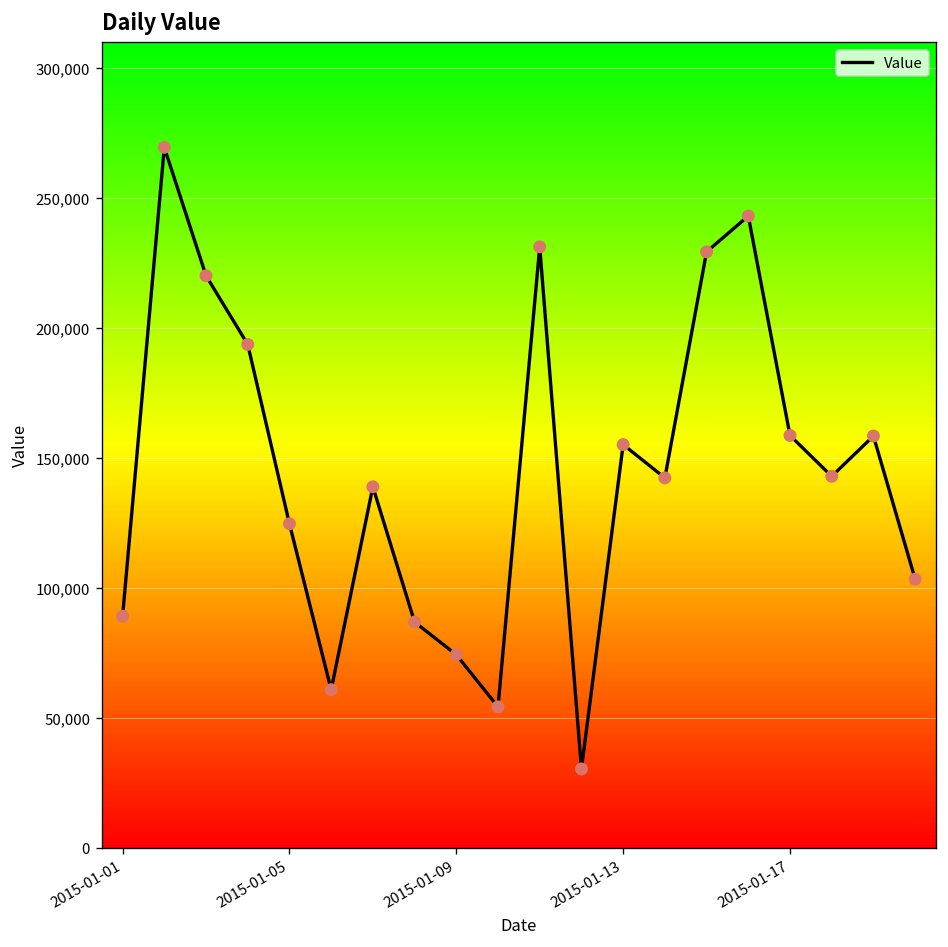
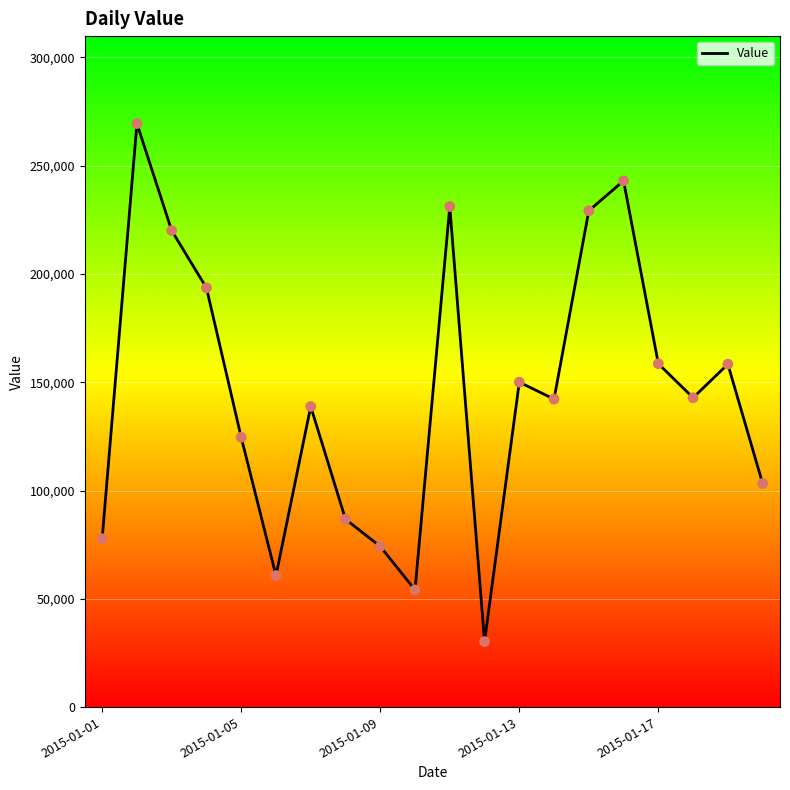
  {
-   "2015-01-01": "89,000",
+   "2015-01-01": "78,000",
    "2015-01-05": "125,000",
    "2015-01-09": "74,000",
-   "2015-01-13": "155,000",
+   "2015-01-13": "150,000",
    "2015-01-17": "159,000"
  }
